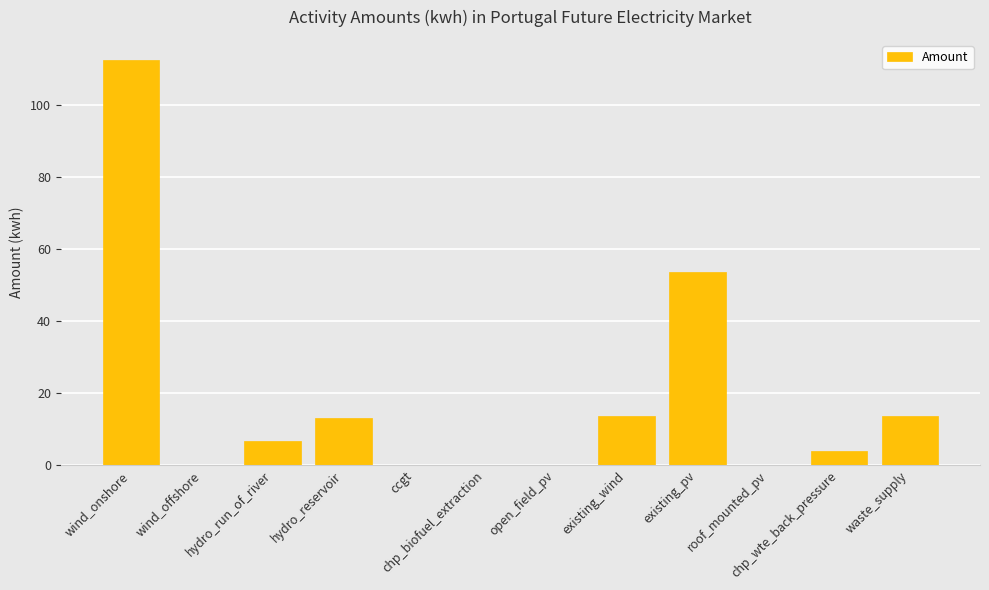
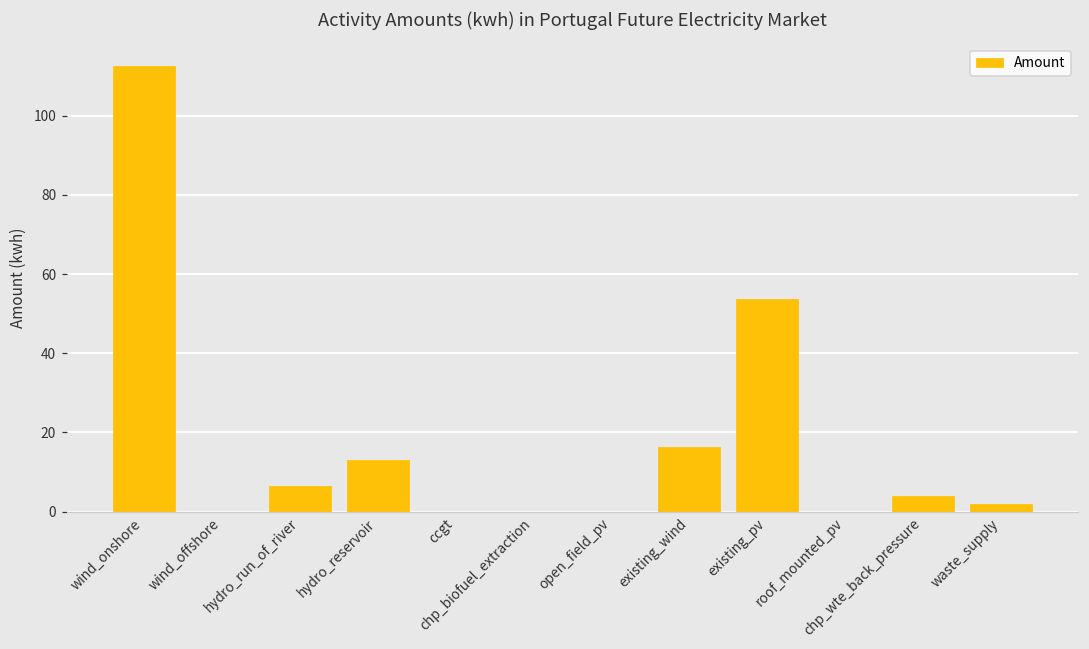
  {
    "wind_onshore": 113,
    "hydro_run_of_river": 7,
    "hydro_reservoir": 13,
-   "existing_wind": 14,
+   "existing_wind": 16,
    "existing_pv": 54,
    "chp_wte_back_pressure": 4,
-   "waste_supply": 14
+   "waste_supply": 2
  }
